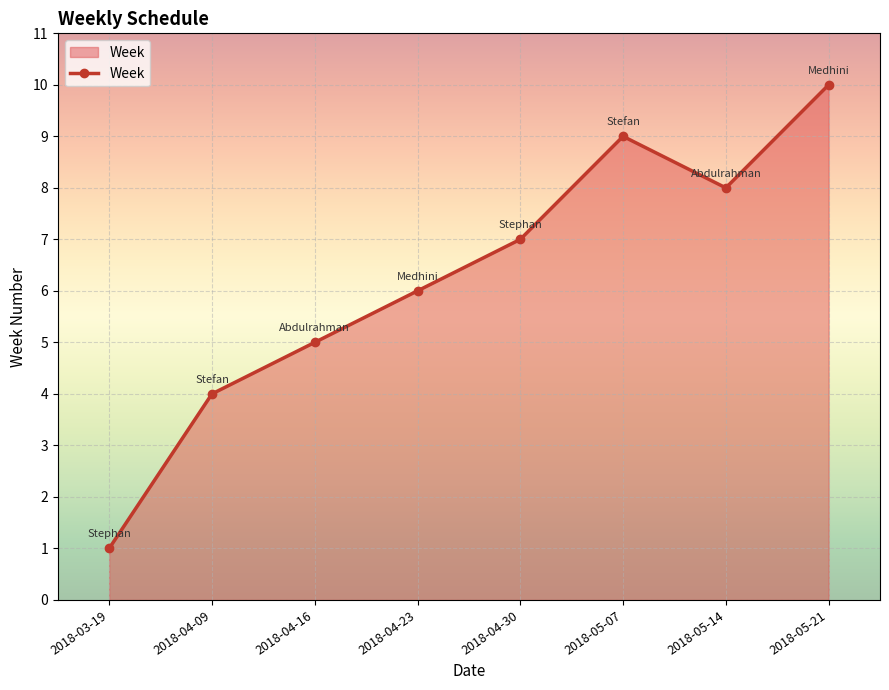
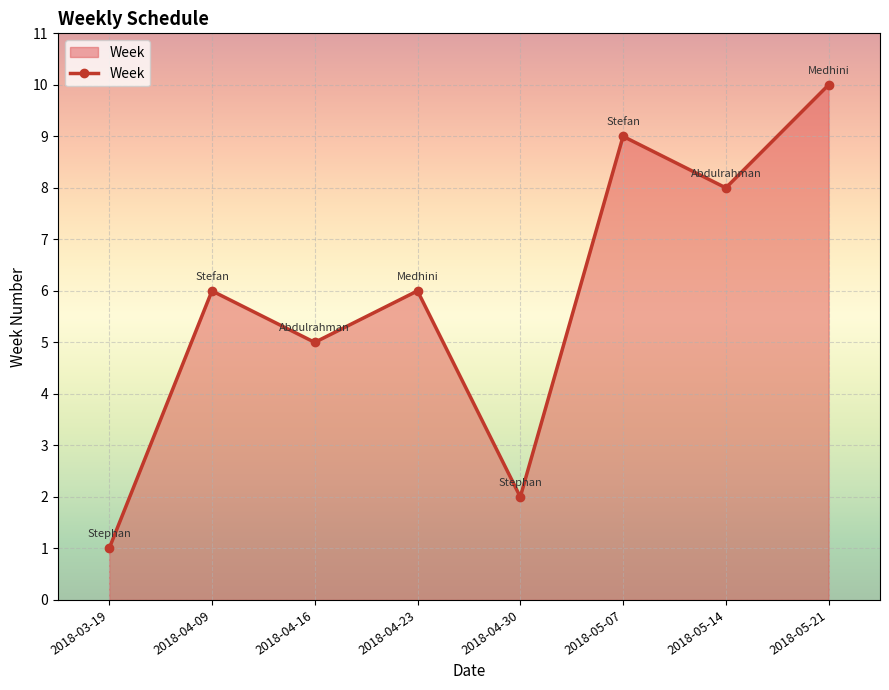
  {
    "2018-03-19": 1,
-   "2018-04-09": 4,
+   "2018-04-09": 6,
    "2018-04-16": 5,
    "2018-04-23": 6,
-   "2018-04-30": 7,
+   "2018-04-30": 2,
    "2018-05-07": 9,
    "2018-05-14": 8,
    "2018-05-21": 10
  }
